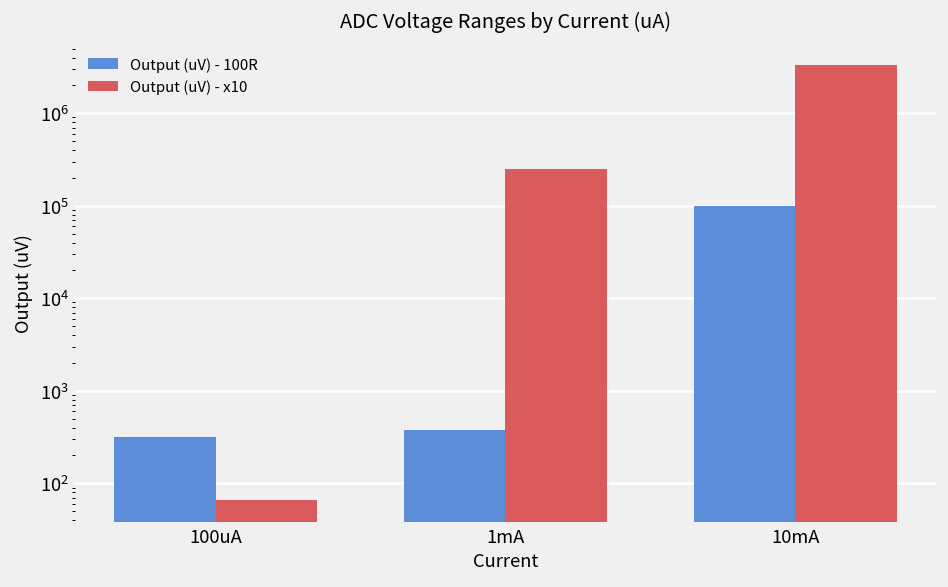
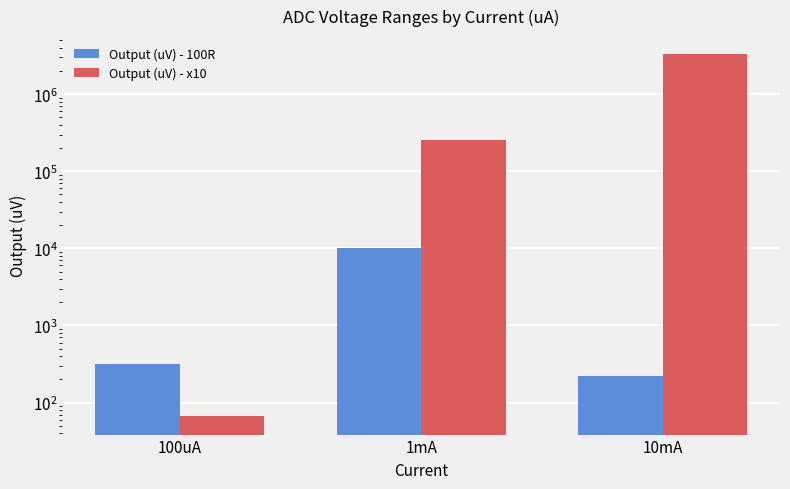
  {
    "Output (uV) - 100R": {
      "100uA": 320,
-     "1mA": 400,
-     "10mA": 100000
+     "1mA": 10000,
+     "10mA": 220
    },
    "Output (uV) - x10": {
      "100uA": 70,
      "1mA": 250000,
      "10mA": 3300000
    }
  }
